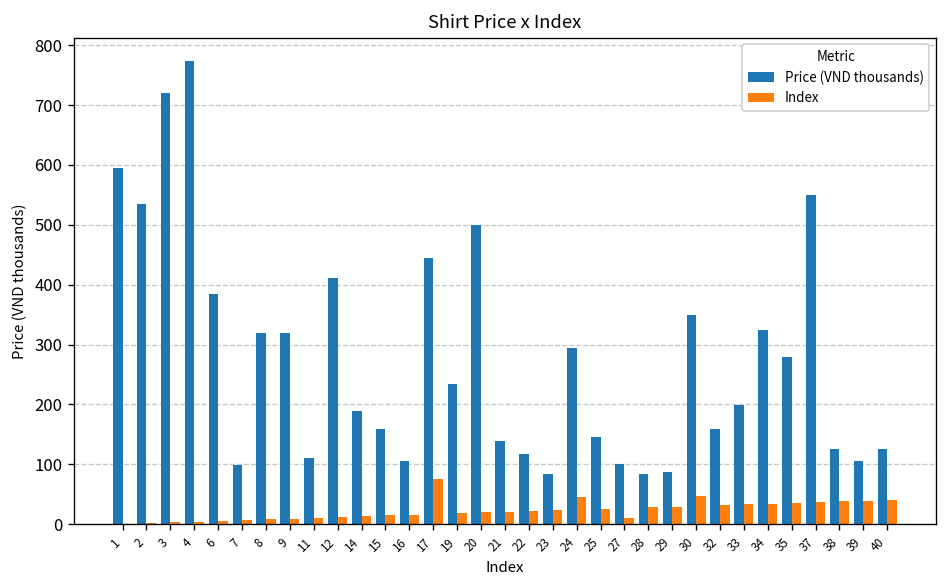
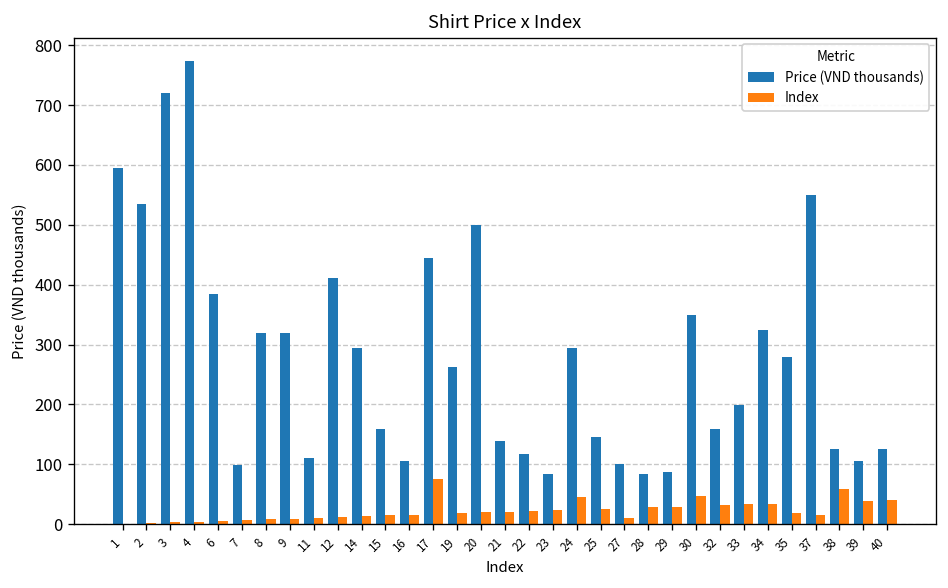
  {
    "Price (VND thousands)": {
      "1": 600,
      "2": 540,
      "3": 720,
      "4": 770,
      "6": 390,
      "7": 100,
      "8": 320,
      "9": 320,
      "11": 110,
      "12": 410,
-     "14": 190,
+     "14": 300,
      "15": 160,
      "16": 110,
      "17": 450,
-     "19": 230,
+     "19": 260,
      "20": 500,
      "21": 140,
      "22": 120,
      "23": 80,
      "24": 300,
      "25": 150,
      "27": 100,
      "28": 80,
      "29": 90,
      "30": 350,
      "32": 160,
      "33": 200,
      "34": 330,
      "35": 280,
      "37": 550,
      "38": 130,
      "39": 110,
      "40": 130
    },
    "Index": {
      "6": 10,
      "7": 10,
      "8": 10,
      "9": 10,
      "11": 10,
      "12": 10,
      "14": 10,
      "15": 20,
      "16": 20,
      "17": 80,
      "19": 20,
      "20": 20,
      "21": 20,
      "22": 20,
      "23": 20,
      "24": 50,
      "25": 30,
      "27": 10,
      "28": 30,
      "29": 30,
      "30": 50,
      "32": 30,
      "33": 30,
      "34": 30,
-     "35": 40,
-     "37": 40,
-     "38": 40,
+     "35": 20,
+     "37": 20,
+     "38": 60,
      "39": 40,
      "40": 40
    }
  }
